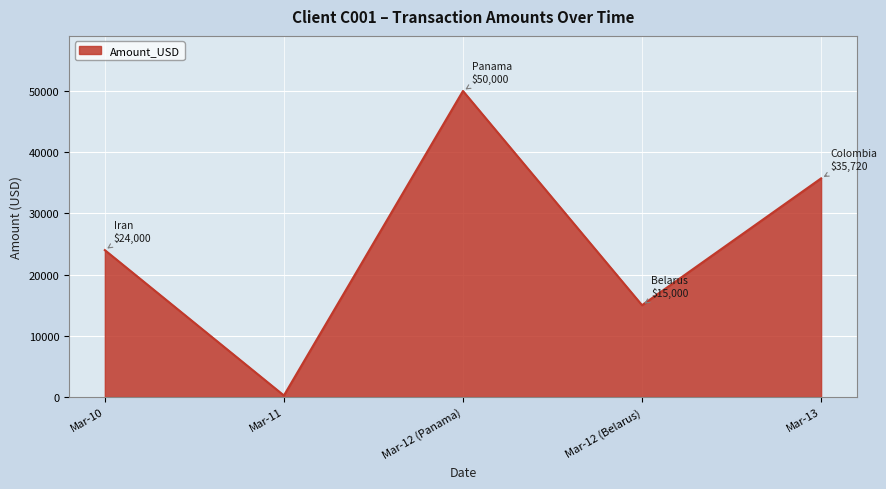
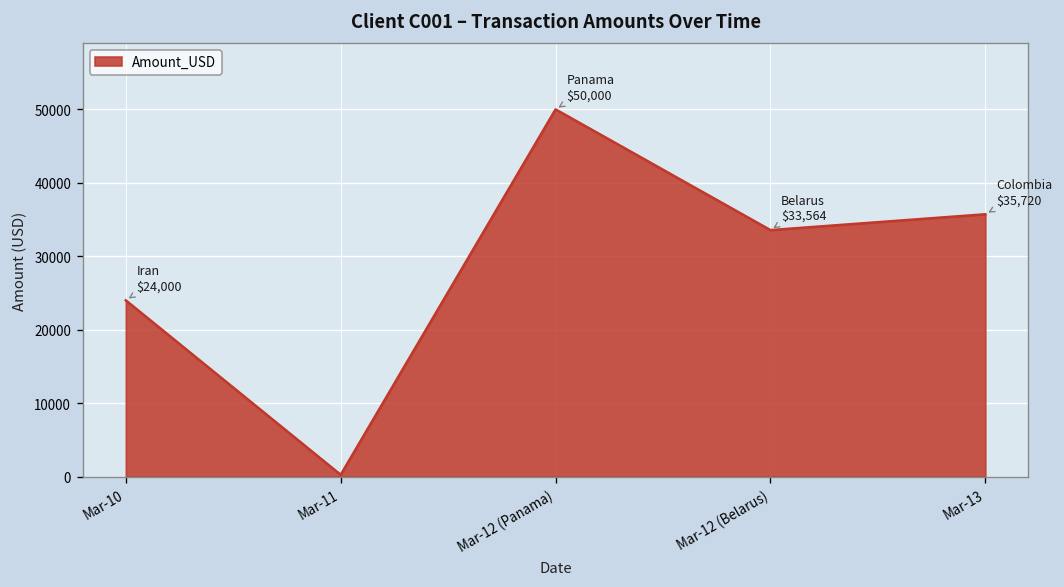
  {
    "Mar-10": "$24,000",
    "Mar-12 (Panama)": "$50,000",
-   "Mar-12 (Belarus)": "$15,000",
+   "Mar-12 (Belarus)": "$33,564",
    "Mar-13": "$35,720"
  }
